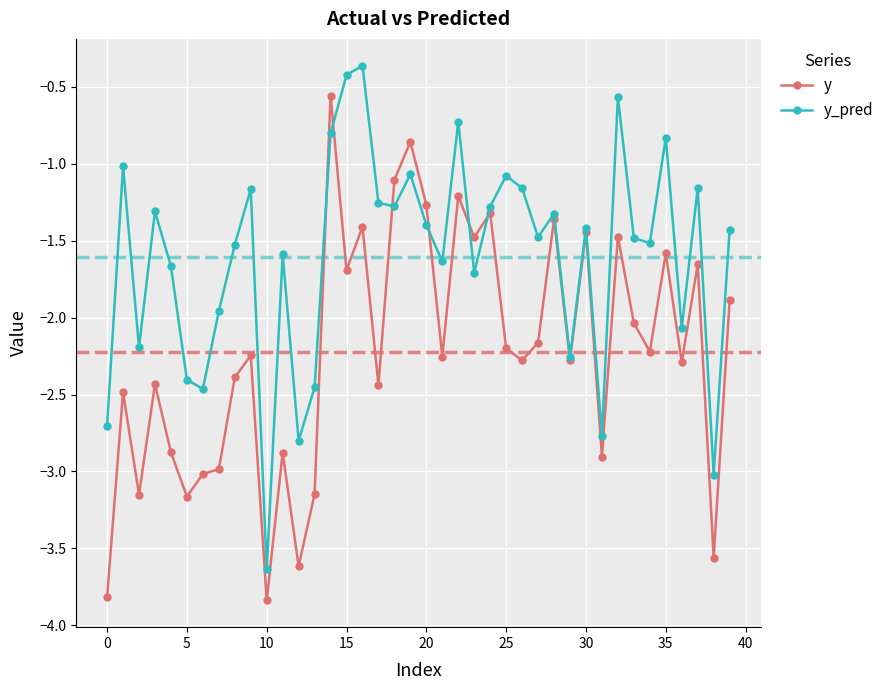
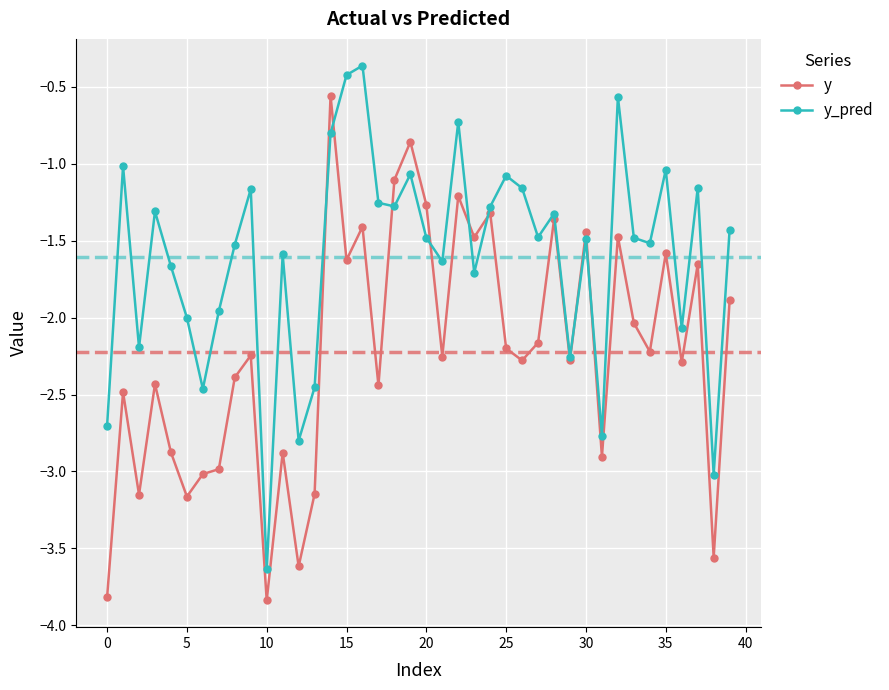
  {
    "y": {
      "0": -3.82,
      "5": -3.16,
      "10": -3.84,
-     "15": -1.69,
+     "15": -1.63,
      "20": -1.27,
      "25": -2.20,
      "30": -1.44,
      "35": -1.58
    },
    "y_pred": {
      "0": -2.70,
-     "5": -2.40,
+     "5": -2.00,
      "10": -3.64,
      "15": -0.42,
-     "20": -1.40,
+     "20": -1.48,
      "25": -1.08,
-     "30": -1.42,
-     "35": -0.83
+     "30": -1.49,
+     "35": -1.04
    }
  }
